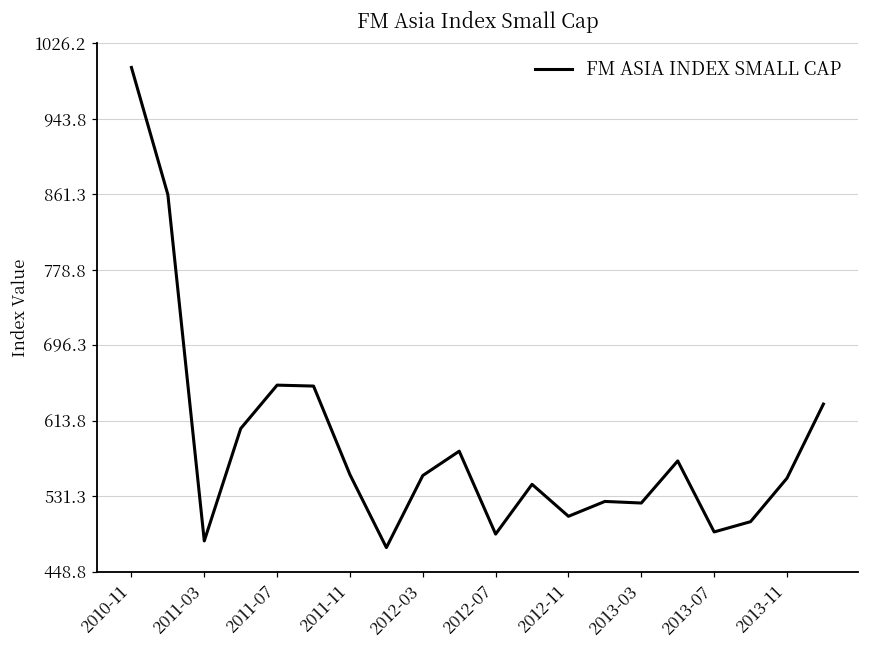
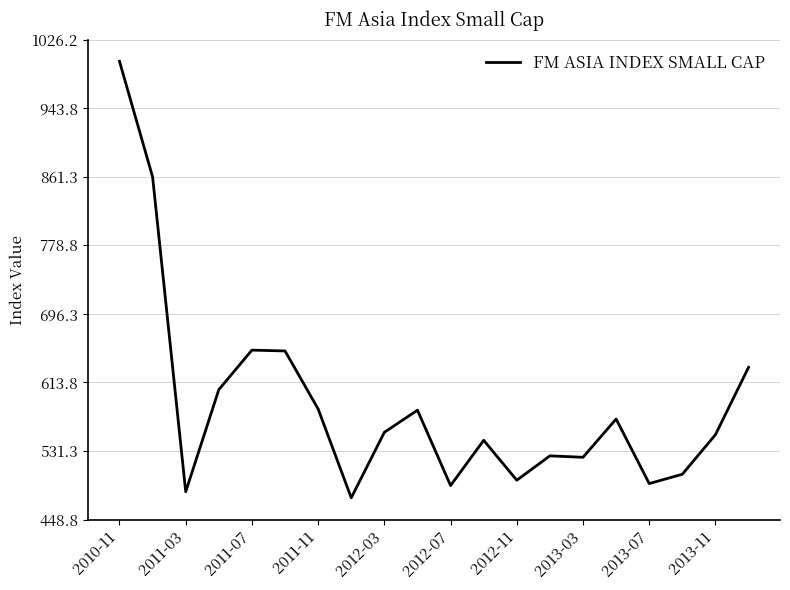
  {
    "2010-11": 1000,
    "2011-03": 480,
    "2011-07": 650,
-   "2011-11": 550,
+   "2011-11": 580,
    "2012-03": 550,
    "2012-07": 490,
-   "2012-11": 510,
+   "2012-11": 500,
    "2013-03": 520,
    "2013-07": 490,
    "2013-11": 550
  }
